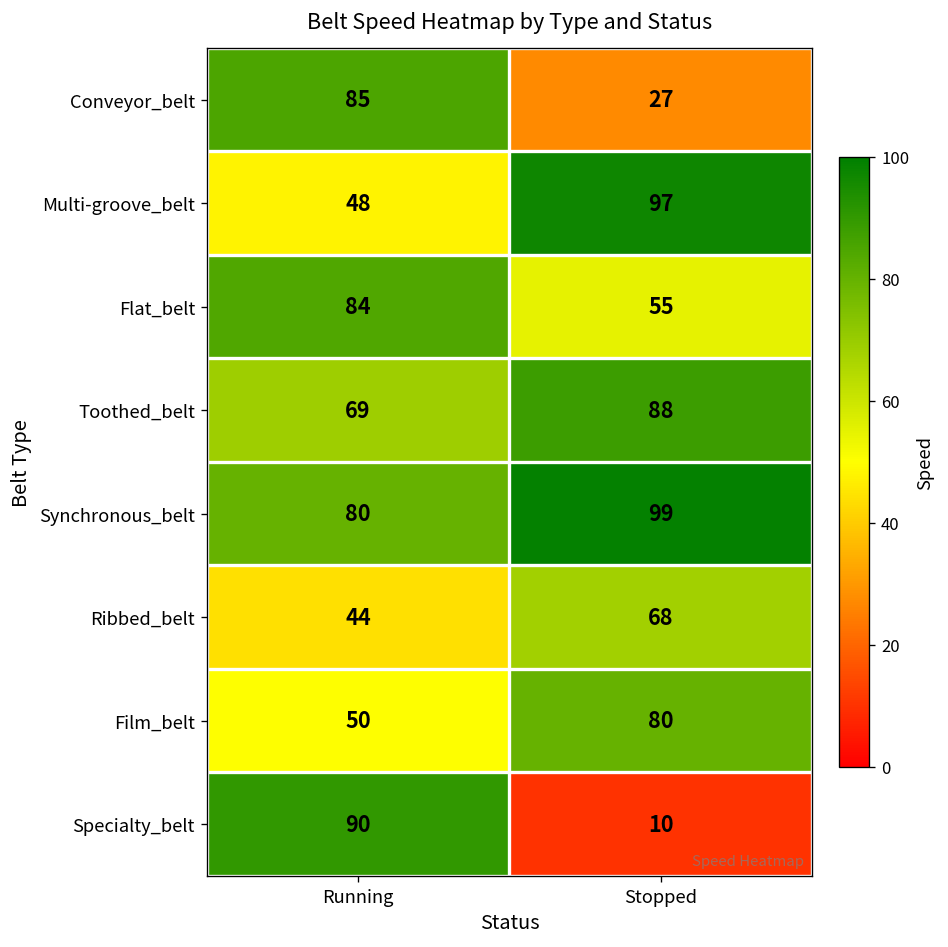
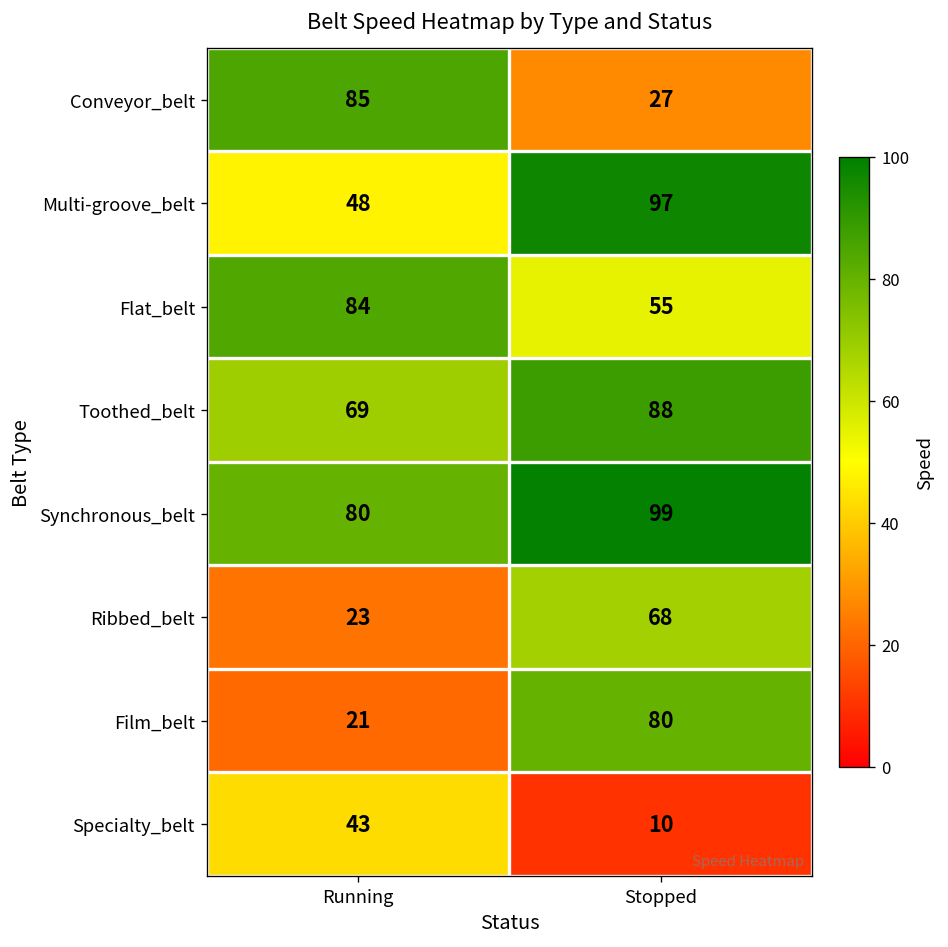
  {
    "Conveyor_belt": {
      "Running": 85,
      "Stopped": 27
    },
    "Multi-groove_belt": {
      "Running": 48,
      "Stopped": 97
    },
    "Flat_belt": {
      "Running": 84,
      "Stopped": 55
    },
    "Toothed_belt": {
      "Running": 69,
      "Stopped": 88
    },
    "Synchronous_belt": {
      "Running": 80,
      "Stopped": 99
    },
    "Ribbed_belt": {
-     "Running": 44,
+     "Running": 23,
      "Stopped": 68
    },
    "Film_belt": {
-     "Running": 50,
+     "Running": 21,
      "Stopped": 80
    },
    "Specialty_belt": {
-     "Running": 90
+     "Running": 43
    }
  }
